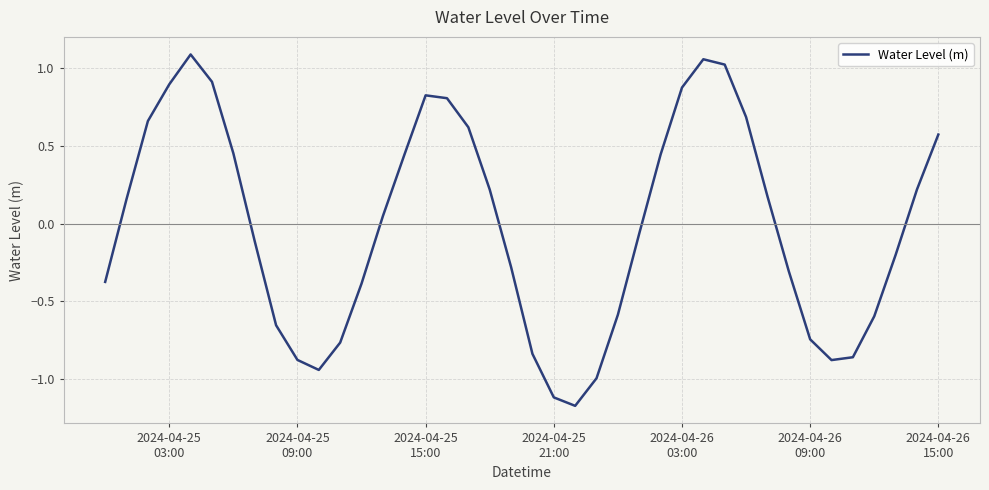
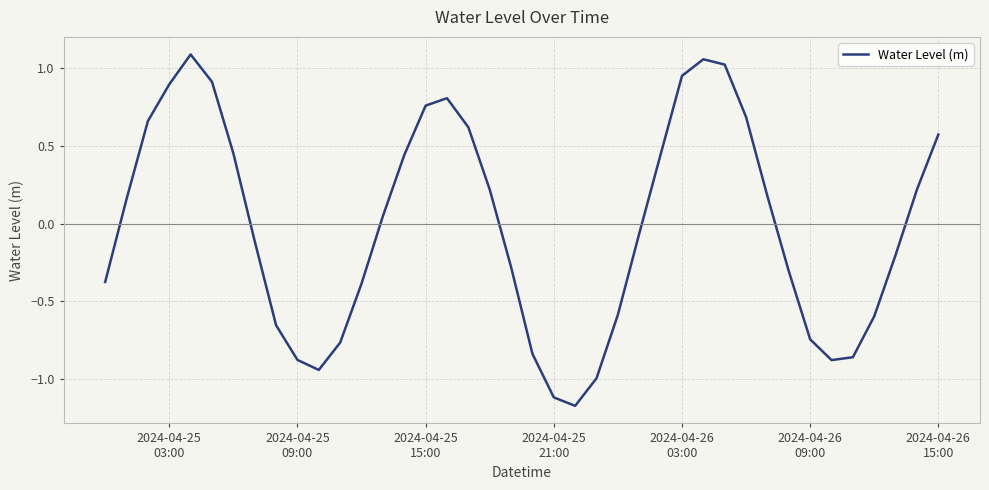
  {
    "2024-04-25 03:00": 0.90,
    "2024-04-25 09:00": -0.88,
-   "2024-04-25 15:00": 0.83,
+   "2024-04-25 15:00": 0.76,
    "2024-04-25 21:00": -1.12,
-   "2024-04-26 03:00": 0.88,
+   "2024-04-26 03:00": 0.95,
    "2024-04-26 09:00": -0.74,
    "2024-04-26 15:00": 0.57
  }
